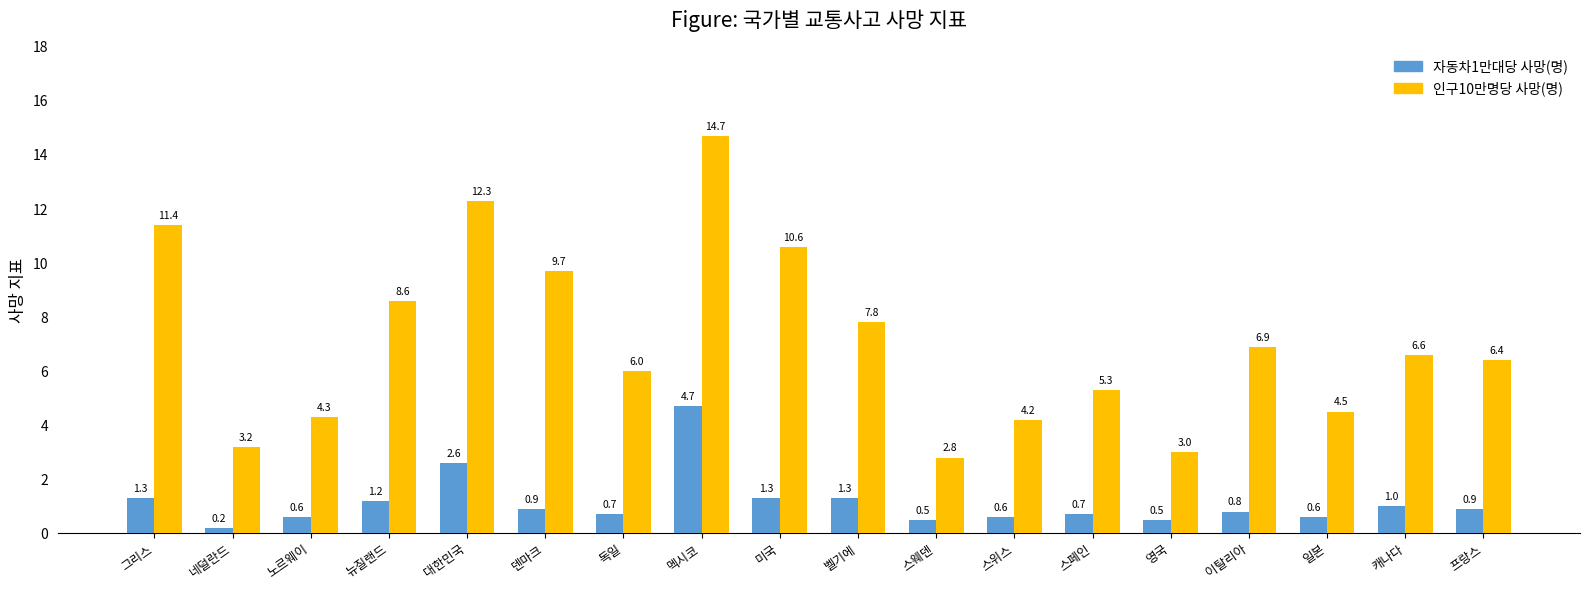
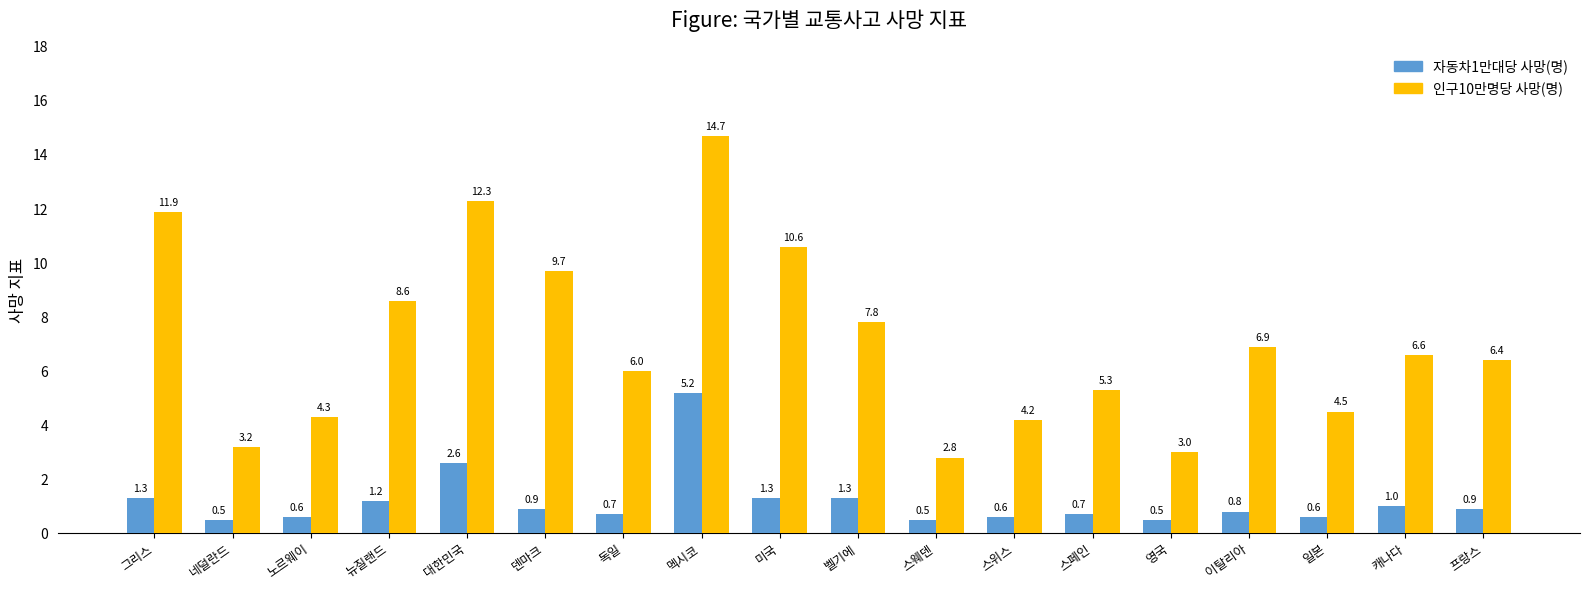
  {
    "자동차1만대당 사망(명)": {
      "그리스": 1.3,
-     "네덜란드": 0.2,
+     "네덜란드": 0.5,
      "노르웨이": 0.6,
      "뉴질랜드": 1.2,
      "대한민국": 2.6,
      "덴마크": 0.9,
      "독일": 0.7,
-     "멕시코": 4.7,
+     "멕시코": 5.2,
      "미국": 1.3,
      "벨기에": 1.3,
      "스웨덴": 0.5,
      "스위스": 0.6,
      "스페인": 0.7,
      "영국": 0.5,
      "이탈리아": 0.8,
      "일본": 0.6,
      "캐나다": 1.0,
      "프랑스": 0.9
    },
    "인구10만명당 사망(명)": {
-     "그리스": 11.4,
+     "그리스": 11.9,
      "네덜란드": 3.2,
      "노르웨이": 4.3,
      "뉴질랜드": 8.6,
      "대한민국": 12.3,
      "덴마크": 9.7,
      "독일": 6.0,
      "멕시코": 14.7,
      "미국": 10.6,
      "벨기에": 7.8,
      "스웨덴": 2.8,
      "스위스": 4.2,
      "스페인": 5.3,
      "영국": 3.0,
      "이탈리아": 6.9,
      "일본": 4.5,
      "캐나다": 6.6,
      "프랑스": 6.4
    }
  }
